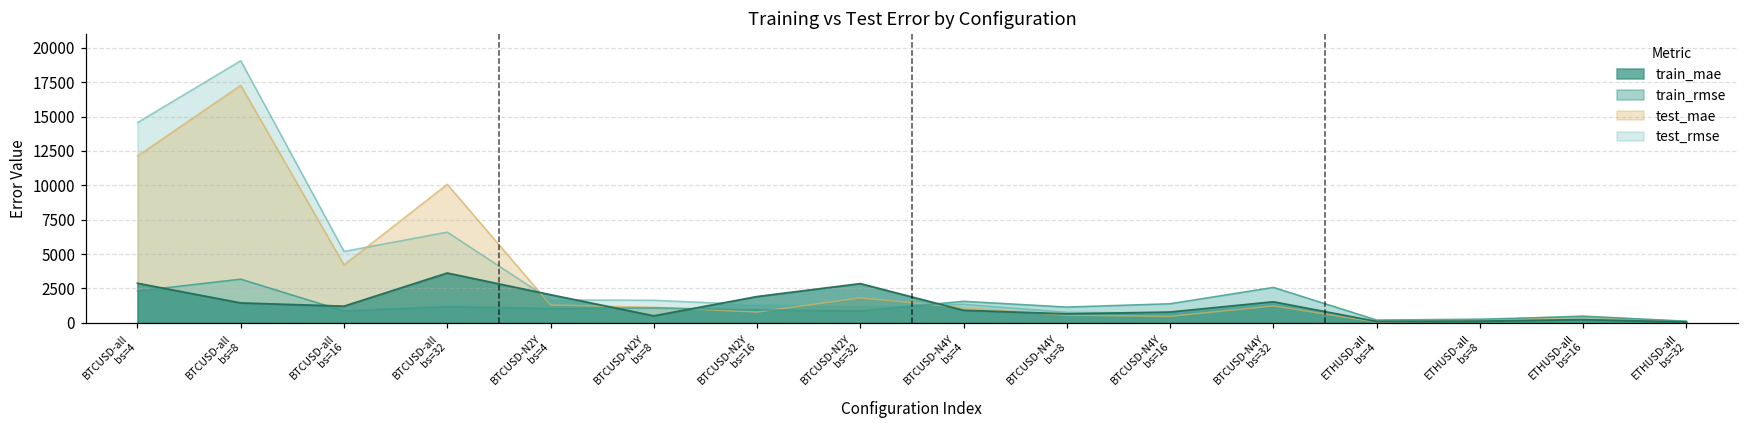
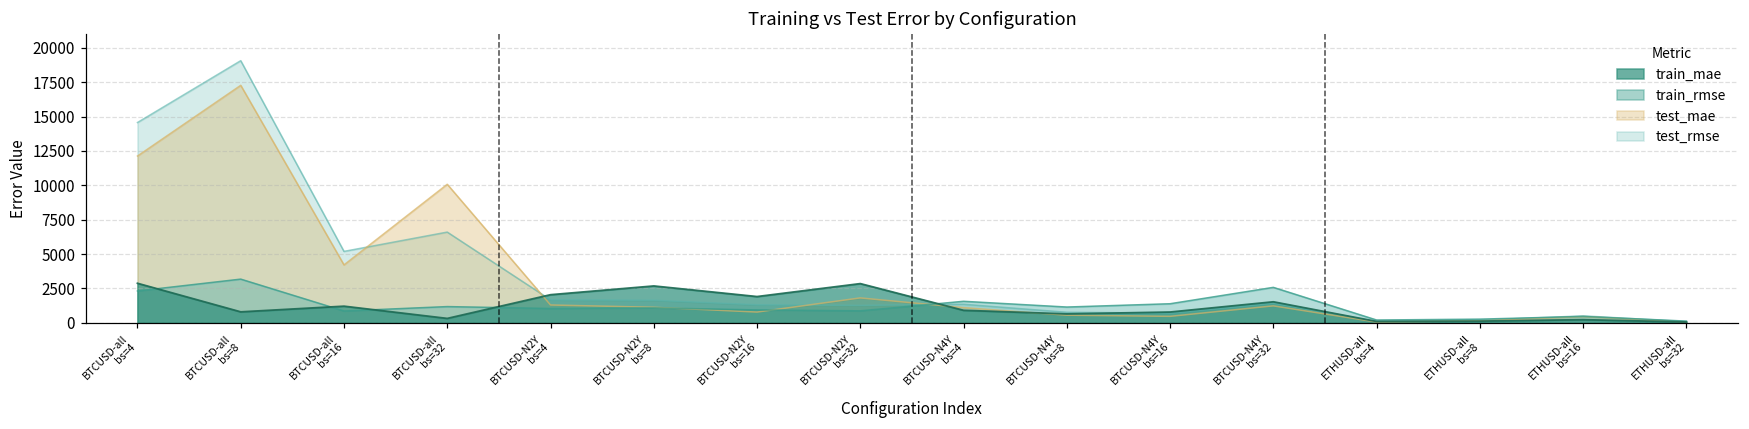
  {
    "test_mae": {
      "BTCUSD-all bs=4": 12100,
      "BTCUSD-all bs=8": 17300,
      "BTCUSD-all bs=16": 4200,
      "BTCUSD-all bs=32": 10100,
      "BTCUSD-N2Y bs=4": 1300,
      "BTCUSD-N2Y bs=32": 1800,
      "BTCUSD-N4Y bs=16": 500
    },
    "train_mae": {
      "BTCUSD-all bs=4": 2900,
-     "BTCUSD-all bs=8": 1400,
+     "BTCUSD-all bs=8": 800,
      "BTCUSD-all bs=16": 1200,
-     "BTCUSD-all bs=32": 3600,
+     "BTCUSD-all bs=32": 300,
      "BTCUSD-N2Y bs=4": 2000,
-     "BTCUSD-N2Y bs=8": 500,
+     "BTCUSD-N2Y bs=8": 2700,
      "BTCUSD-N2Y bs=16": 1900,
      "BTCUSD-N2Y bs=32": 2800,
      "ETHUSD-all bs=16": 200
    }
  }
